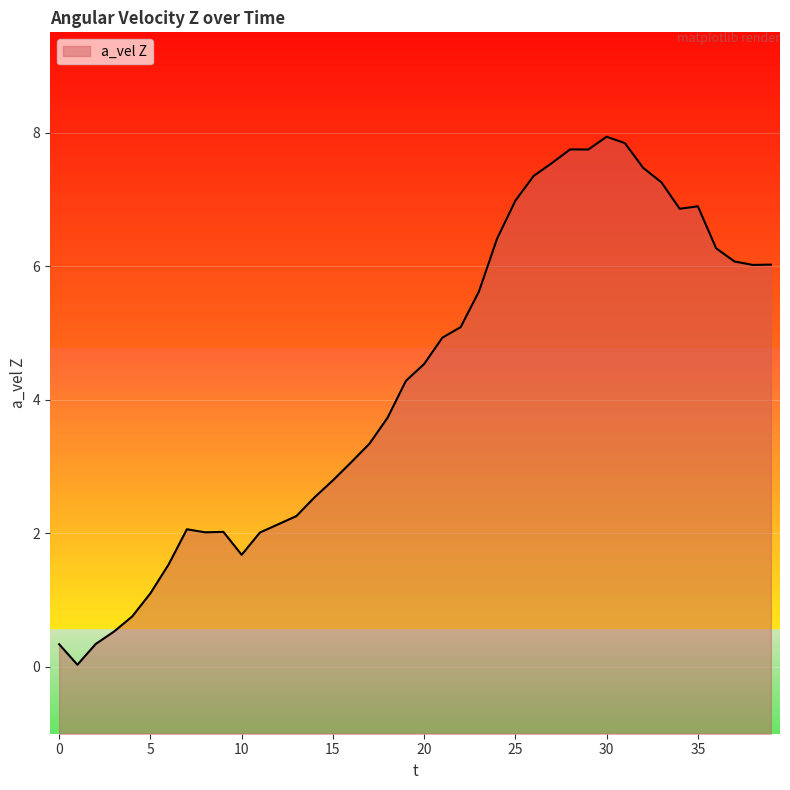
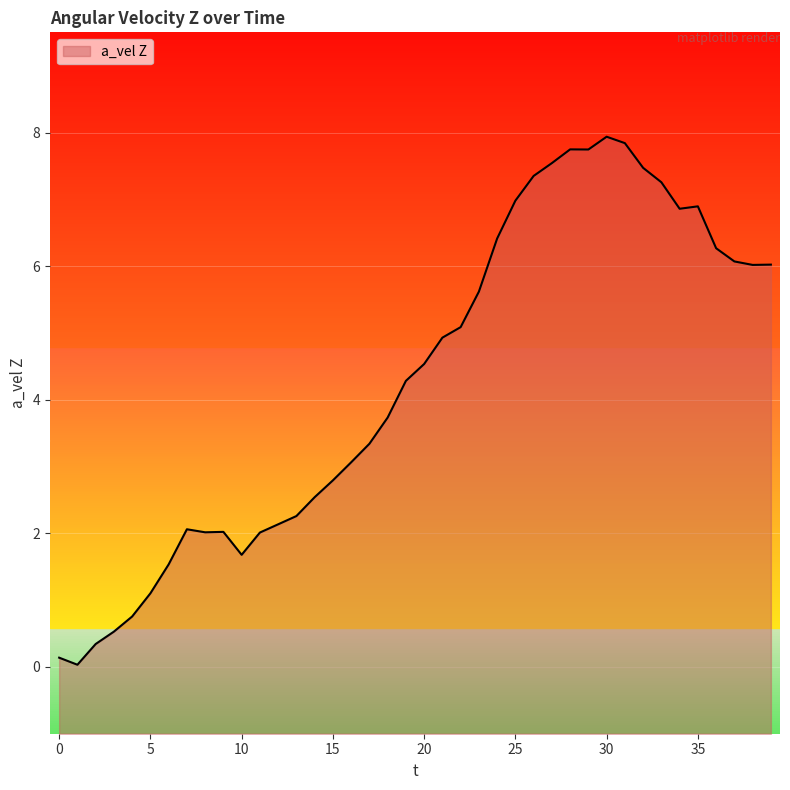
  {
-   "0": 0.3,
+   "0": 0.1,
    "5": 1.1,
    "10": 1.7,
    "15": 2.8,
    "20": 4.5,
    "25": 7.0,
    "30": 7.9,
    "35": 6.9
  }
